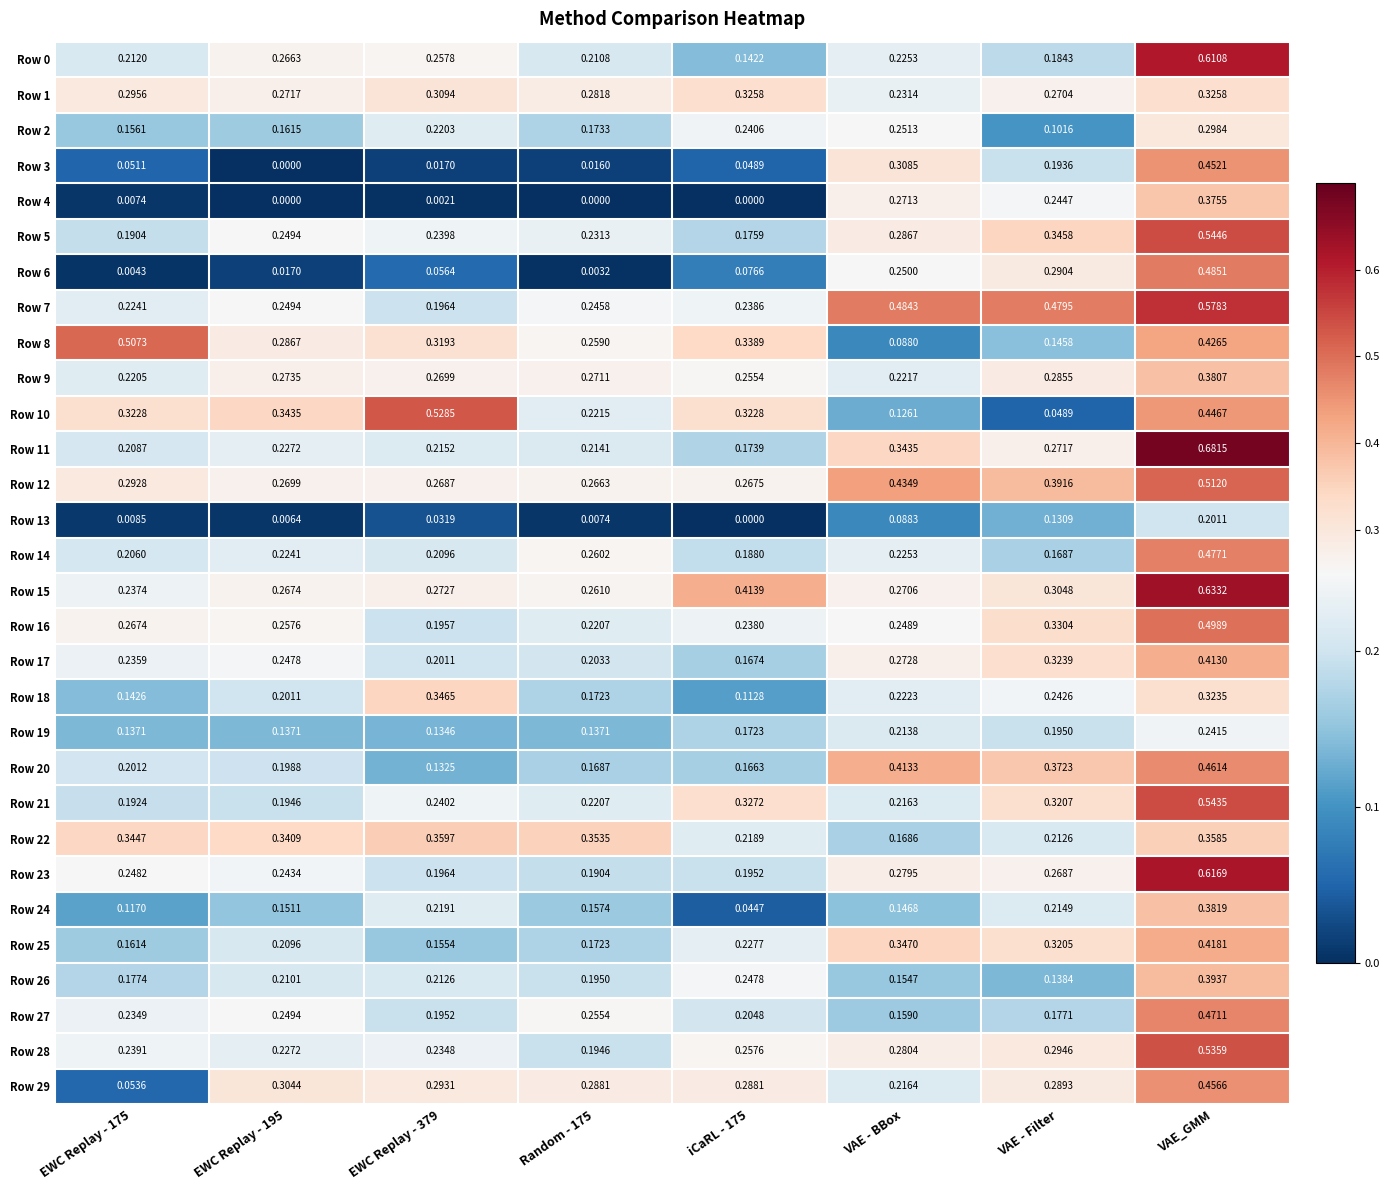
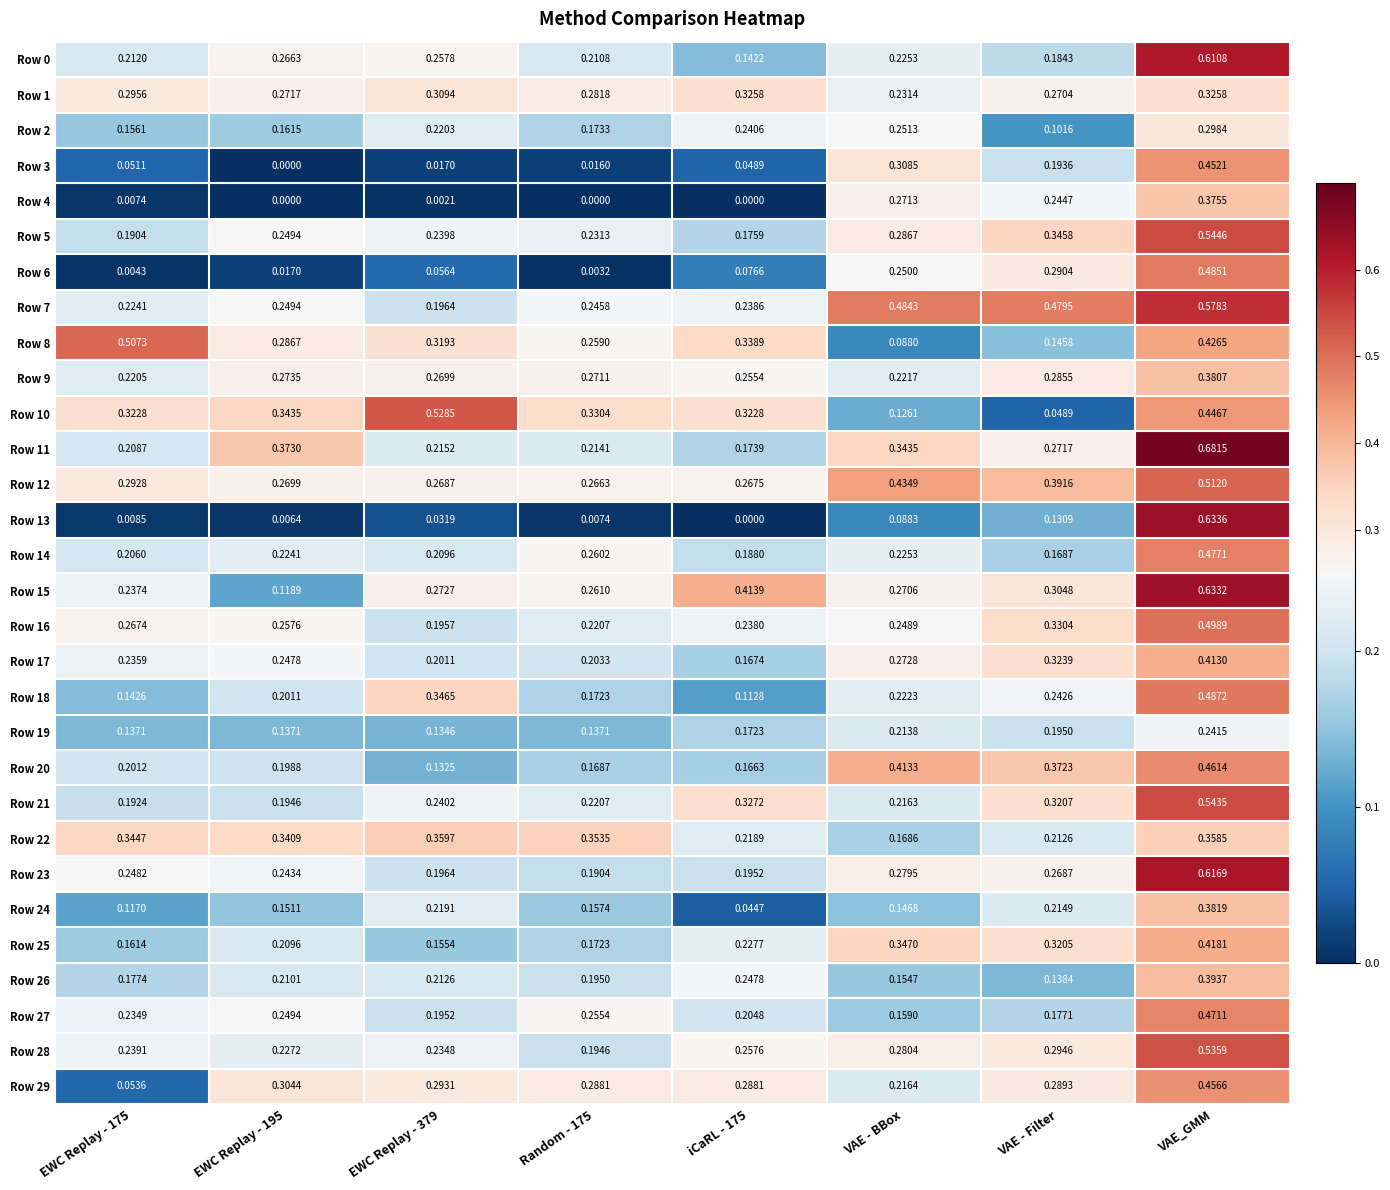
  {
    "Row 10": {
      "EWC Replay - 175": 0.3228,
      "EWC Replay - 195": 0.3435,
      "EWC Replay - 379": 0.5285,
-     "Random - 175": 0.2215,
+     "Random - 175": 0.3304,
      "iCaRL - 175": 0.3228,
      "VAE - BBox": 0.1261,
      "VAE - Filter": 0.0489,
      "VAE_GMM": 0.4467
    },
    "Row 11": {
      "EWC Replay - 175": 0.2087,
-     "EWC Replay - 195": 0.2272,
+     "EWC Replay - 195": 0.3730,
      "EWC Replay - 379": 0.2152,
      "Random - 175": 0.2141,
      "iCaRL - 175": 0.1739,
      "VAE - BBox": 0.3435,
      "VAE - Filter": 0.2717,
      "VAE_GMM": 0.6815
    },
    "Row 13": {
      "EWC Replay - 175": 0.0085,
      "EWC Replay - 195": 0.0064,
      "EWC Replay - 379": 0.0319,
      "Random - 175": 0.0074,
      "iCaRL - 175": 0.0000,
      "VAE - BBox": 0.0883,
      "VAE - Filter": 0.1309,
-     "VAE_GMM": 0.2011
+     "VAE_GMM": 0.6336
    },
    "Row 15": {
      "EWC Replay - 175": 0.2374,
-     "EWC Replay - 195": 0.2674,
+     "EWC Replay - 195": 0.1189,
      "EWC Replay - 379": 0.2727,
      "Random - 175": 0.2610,
      "iCaRL - 175": 0.4139,
      "VAE - BBox": 0.2706,
      "VAE - Filter": 0.3048,
      "VAE_GMM": 0.6332
    },
    "Row 18": {
      "EWC Replay - 175": 0.1426,
      "EWC Replay - 195": 0.2011,
      "EWC Replay - 379": 0.3465,
      "Random - 175": 0.1723,
      "iCaRL - 175": 0.1128,
      "VAE - BBox": 0.2223,
      "VAE - Filter": 0.2426,
-     "VAE_GMM": 0.3235
+     "VAE_GMM": 0.4872
    }
  }
